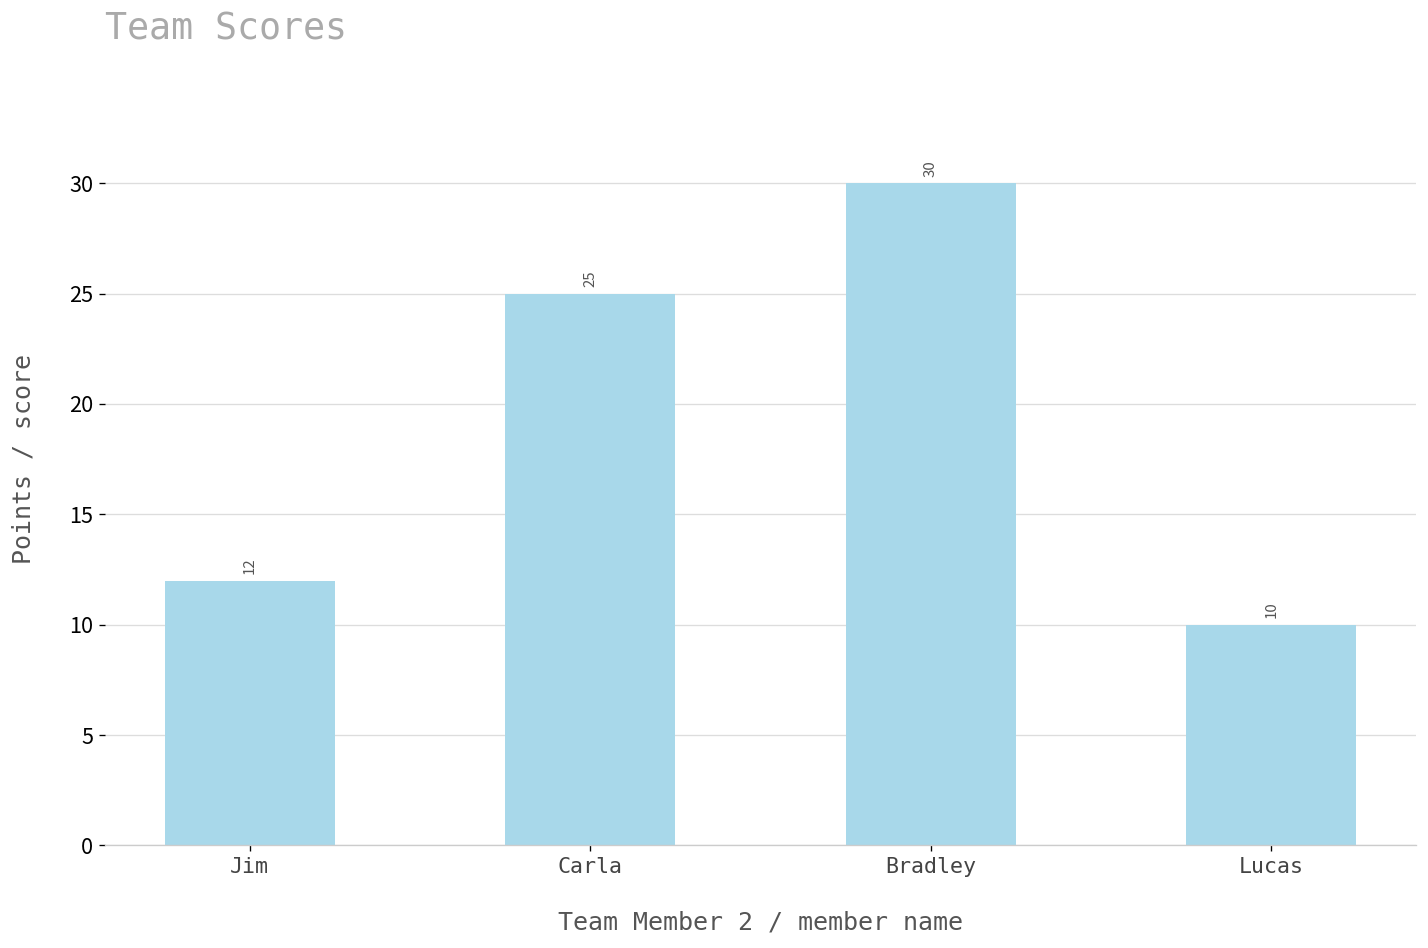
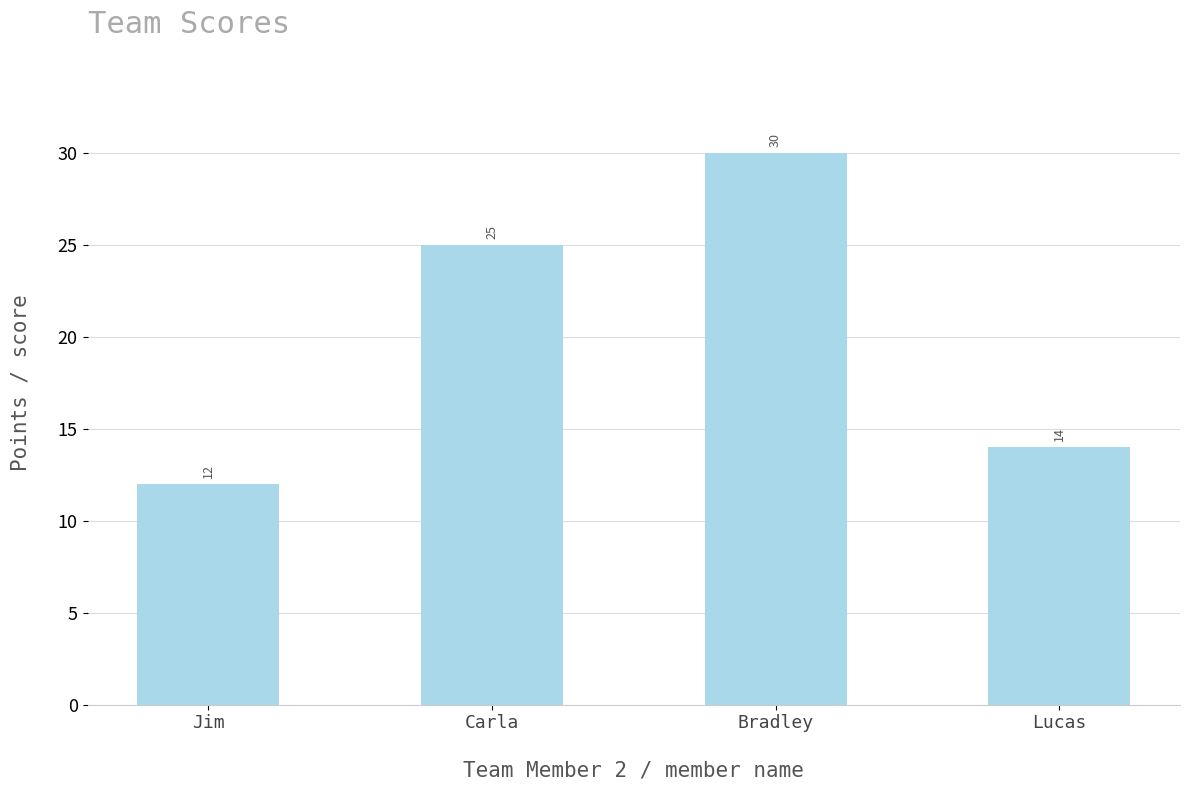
  {
    "Jim": 12,
    "Carla": 25,
    "Bradley": 30,
-   "Lucas": 10
+   "Lucas": 14
  }
